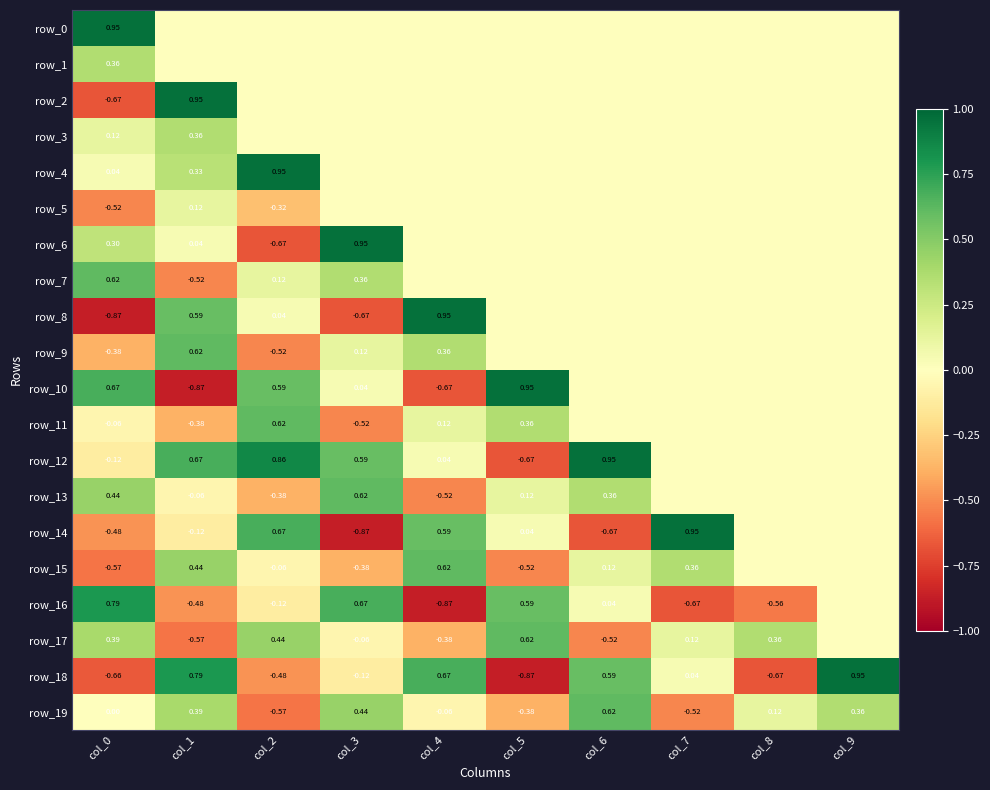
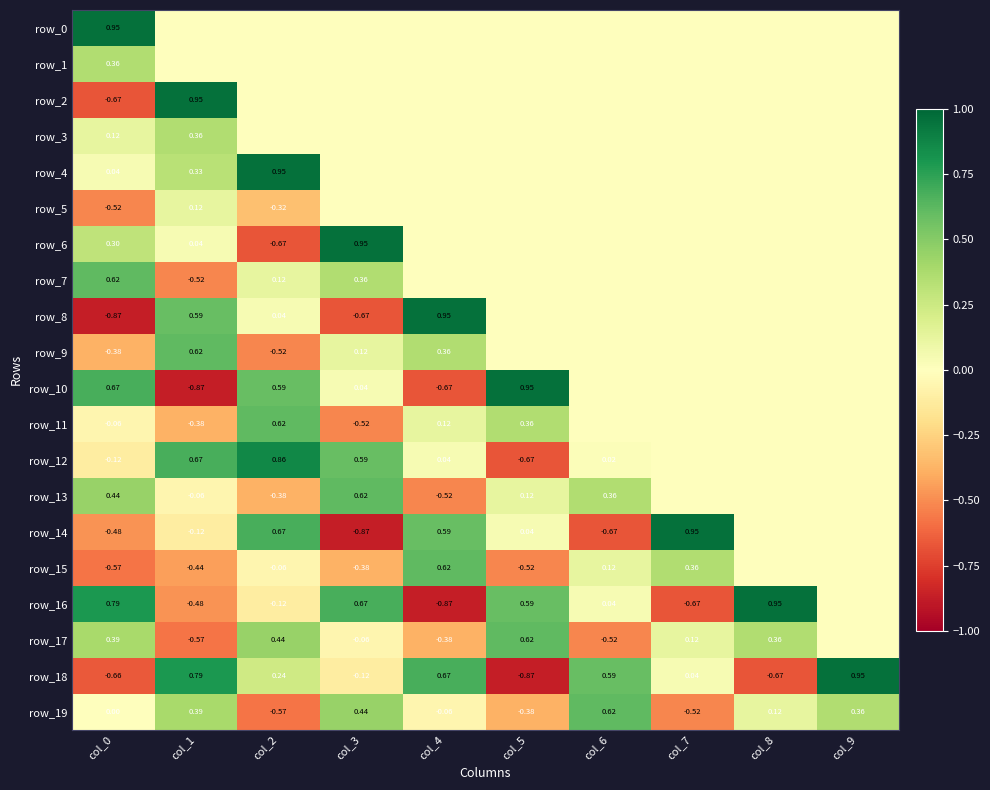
  {
    "row_0": {
      "col_0": 0.95
    },
    "row_1": {
      "col_0": 0.36
    },
    "row_2": {
      "col_0": -0.67,
      "col_1": 0.95
    },
    "row_3": {
      "col_0": 0.12,
      "col_1": 0.36
    },
    "row_4": {
      "col_0": 0.04,
      "col_1": 0.33,
      "col_2": 0.95
    },
    "row_5": {
      "col_0": -0.52,
      "col_1": 0.12,
      "col_2": -0.32
    },
    "row_6": {
      "col_0": 0.30,
      "col_1": 0.04,
      "col_2": -0.67,
      "col_3": 0.95
    },
    "row_7": {
      "col_0": 0.62,
      "col_1": -0.52,
      "col_2": 0.12,
      "col_3": 0.36
    },
    "row_8": {
      "col_0": -0.87,
      "col_1": 0.59,
      "col_2": 0.04,
      "col_3": -0.67,
      "col_4": 0.95
    },
    "row_9": {
      "col_0": -0.38,
      "col_1": 0.62,
      "col_2": -0.52,
      "col_3": 0.12,
      "col_4": 0.36
    },
    "row_10": {
      "col_0": 0.67,
      "col_1": -0.87,
      "col_2": 0.59,
      "col_3": 0.04,
      "col_4": -0.67,
      "col_5": 0.95
    },
    "row_11": {
      "col_0": -0.06,
      "col_1": -0.38,
      "col_2": 0.62,
      "col_3": -0.52,
      "col_4": 0.12,
      "col_5": 0.36
    },
    "row_12": {
      "col_0": -0.12,
      "col_1": 0.67,
      "col_2": 0.86,
      "col_3": 0.59,
      "col_4": 0.04,
      "col_5": -0.67,
-     "col_6": 0.95
+     "col_6": 0.02
    },
    "row_13": {
      "col_0": 0.44,
      "col_1": -0.06,
      "col_2": -0.38,
      "col_3": 0.62,
      "col_4": -0.52,
      "col_5": 0.12,
      "col_6": 0.36
    },
    "row_14": {
      "col_0": -0.48,
      "col_1": -0.12,
      "col_2": 0.67,
      "col_3": -0.87,
      "col_4": 0.59,
      "col_5": 0.04,
      "col_6": -0.67,
      "col_7": 0.95
    },
    "row_15": {
      "col_0": -0.57,
-     "col_1": 0.44,
+     "col_1": -0.44,
      "col_2": -0.06,
      "col_3": -0.38,
      "col_4": 0.62,
      "col_5": -0.52,
      "col_6": 0.12,
      "col_7": 0.36
    },
    "row_16": {
      "col_0": 0.79,
      "col_1": -0.48,
      "col_2": -0.12,
      "col_3": 0.67,
      "col_4": -0.87,
      "col_5": 0.59,
      "col_6": 0.04,
      "col_7": -0.67,
-     "col_8": -0.56
+     "col_8": 0.95
    },
    "row_17": {
      "col_0": 0.39,
      "col_1": -0.57,
      "col_2": 0.44,
      "col_3": -0.06,
      "col_4": -0.38,
      "col_5": 0.62,
      "col_6": -0.52,
      "col_7": 0.12,
      "col_8": 0.36
    },
    "row_18": {
      "col_0": -0.66,
      "col_1": 0.79,
-     "col_2": -0.48,
+     "col_2": 0.24,
      "col_3": -0.12,
      "col_4": 0.67,
      "col_5": -0.87,
      "col_6": 0.59,
      "col_7": 0.04,
      "col_8": -0.67,
      "col_9": 0.95
    },
    "row_19": {
      "col_0": 0.00,
      "col_1": 0.39,
      "col_2": -0.57,
      "col_3": 0.44,
      "col_4": -0.06,
      "col_5": -0.38,
      "col_6": 0.62,
      "col_7": -0.52,
      "col_8": 0.12,
      "col_9": 0.36
    }
  }
